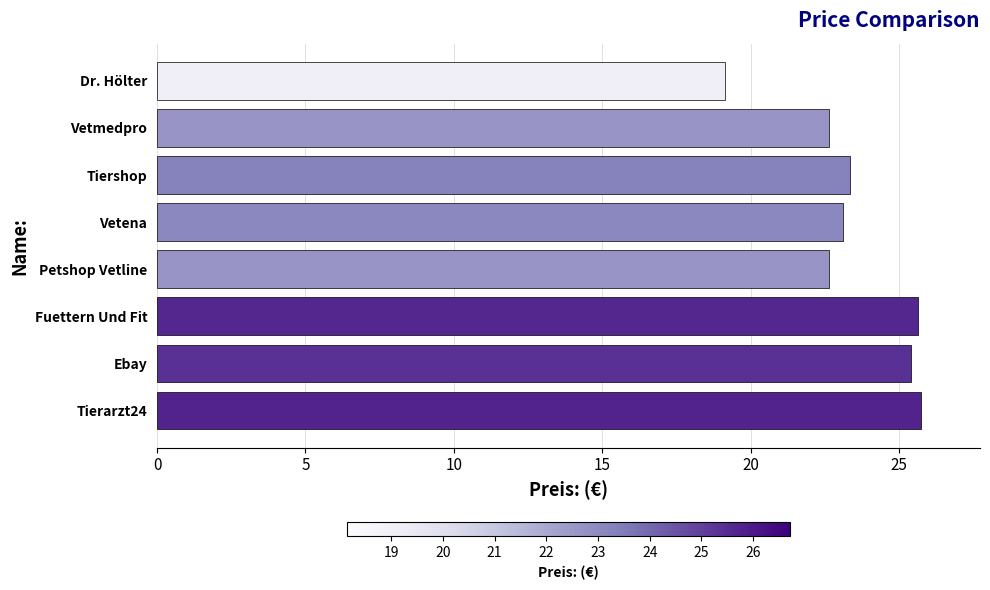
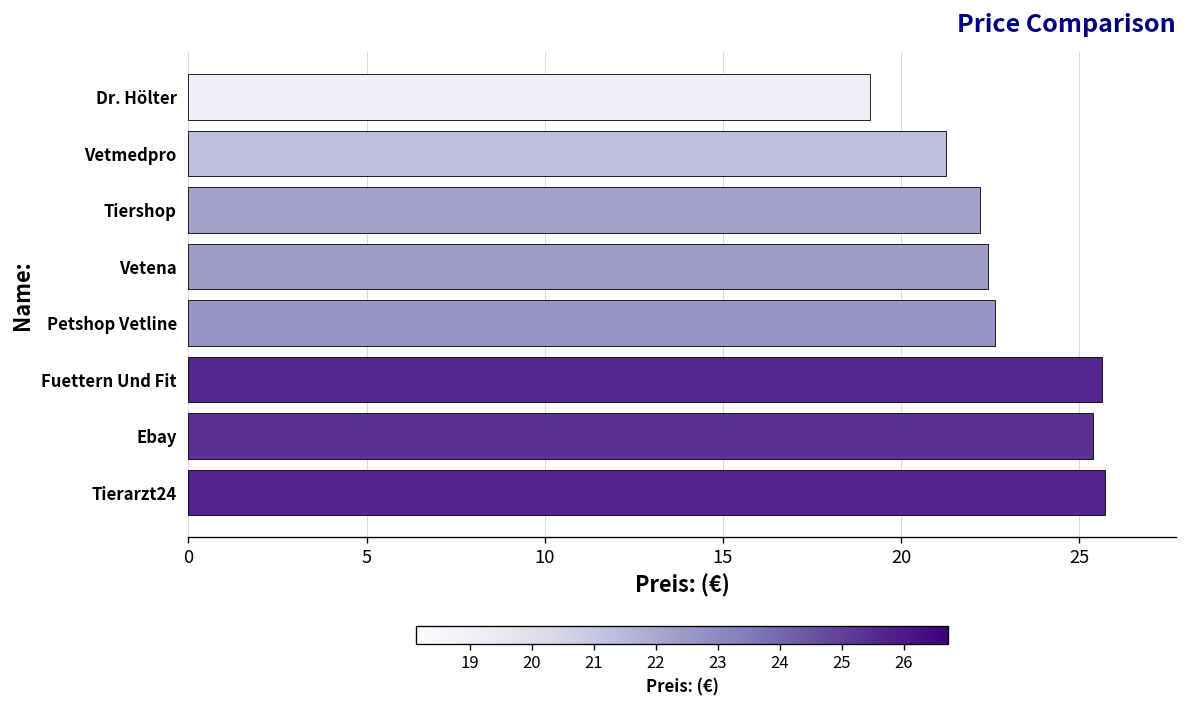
  {
    "Dr. Hölter": 19.1,
-   "Vetmedpro": 22.7,
-   "Tiershop": 23.3,
-   "Vetena": 23.1,
+   "Vetmedpro": 21.3,
+   "Tiershop": 22.2,
+   "Vetena": 22.5,
    "Petshop Vetline": 22.6,
    "Fuettern Und Fit": 25.6,
    "Ebay": 25.4,
    "Tierarzt24": 25.7
  }
